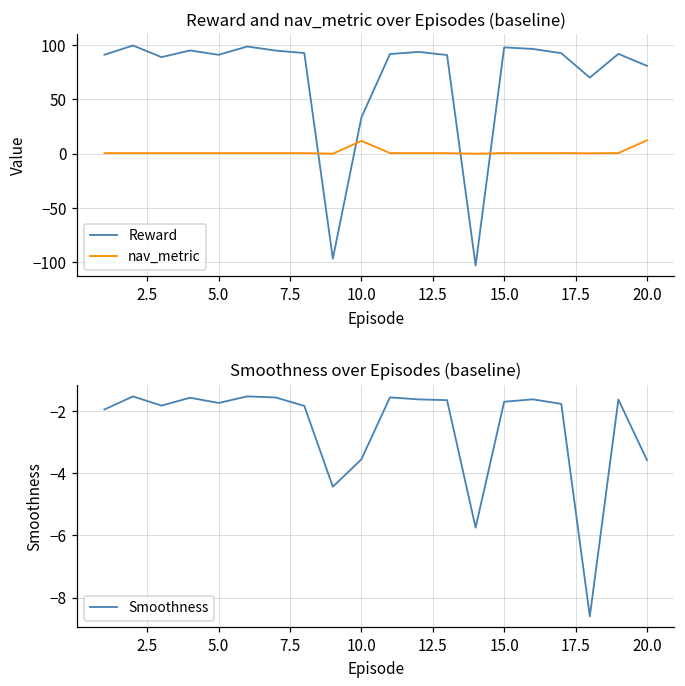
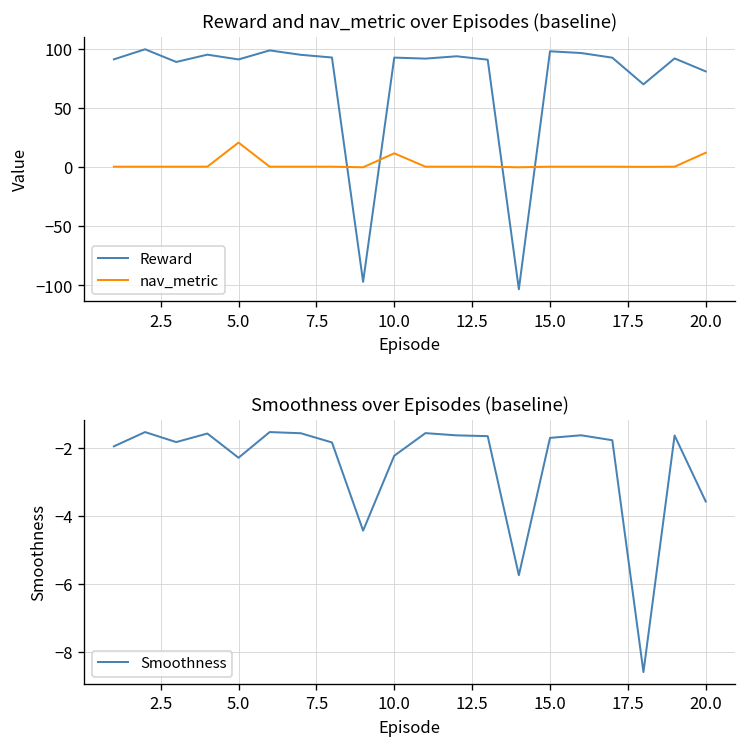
  {
    "Reward and nav_metric over Episodes (baseline)": {
      "Reward": {
        "5.0": 90,
-       "10.0": 30,
+       "10.0": 90,
        "15.0": 100,
        "20.0": 80
      },
      "nav_metric": {
-       "5.0": 0,
+       "5.0": 20,
        "10.0": 10,
        "15.0": 0,
        "20.0": 10
      }
    },
    "Smoothness over Episodes (baseline)": {
-     "5.0": -1.7,
-     "10.0": -3.6,
+     "5.0": -2.3,
+     "10.0": -2.2,
      "15.0": -1.7,
      "20.0": -3.6
    }
  }
